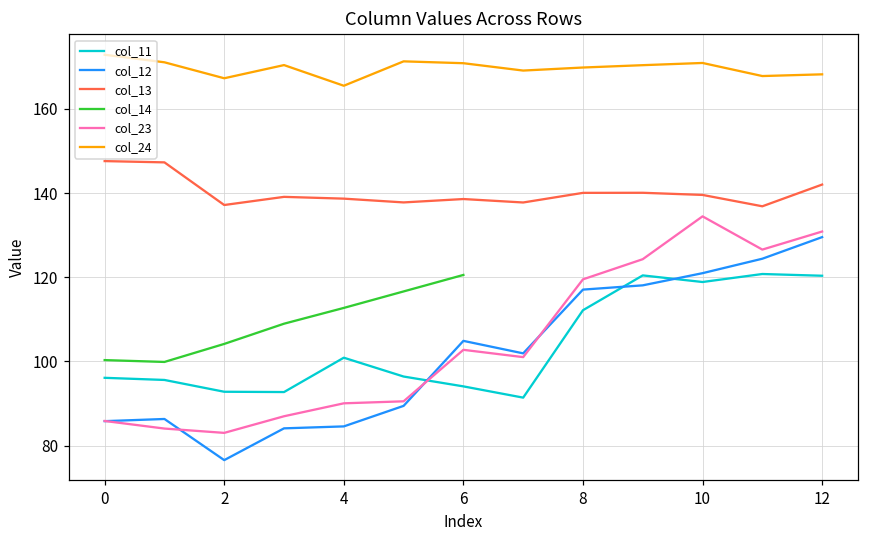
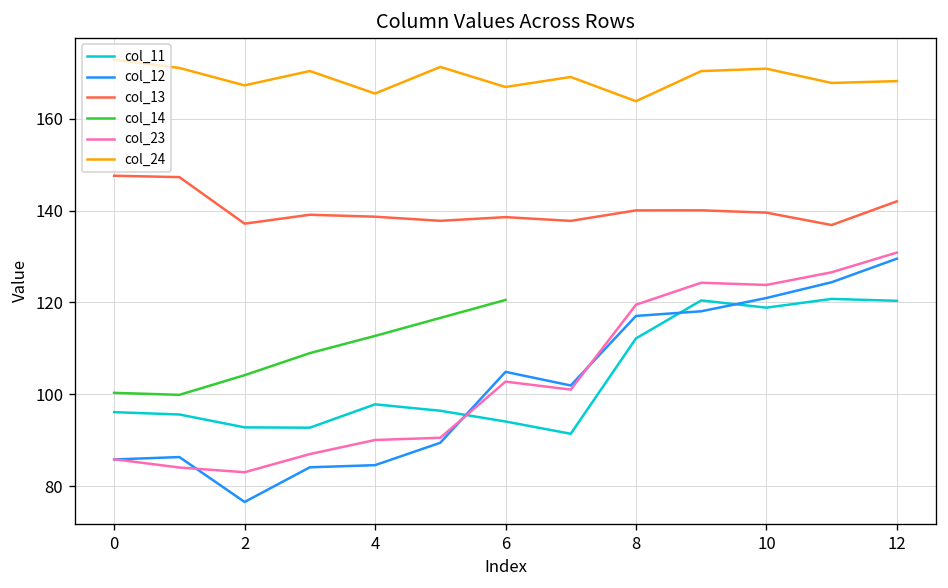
  {
    "col_11": {
      "0": 96,
      "2": 93,
-     "4": 101,
+     "4": 98,
      "6": 94,
      "8": 112,
      "10": 119,
      "12": 120
    },
    "col_12": {
      "2": 77,
      "4": 85,
      "6": 105,
      "8": 117,
      "10": 121,
      "12": 130
    },
    "col_13": {
      "0": 148,
      "2": 137,
      "4": 139,
      "6": 139,
      "8": 140,
      "10": 140,
      "12": 142
    },
    "col_14": {
      "0": 100,
      "2": 104,
      "4": 113,
      "6": 121
    },
    "col_23": {
      "2": 83,
      "4": 90,
      "6": 103,
      "8": 120,
-     "10": 134,
+     "10": 124,
      "12": 131
    },
    "col_24": {
      "2": 167,
      "4": 166,
-     "6": 171,
-     "8": 170,
+     "6": 167,
+     "8": 164,
      "10": 171,
      "12": 168
    }
  }
